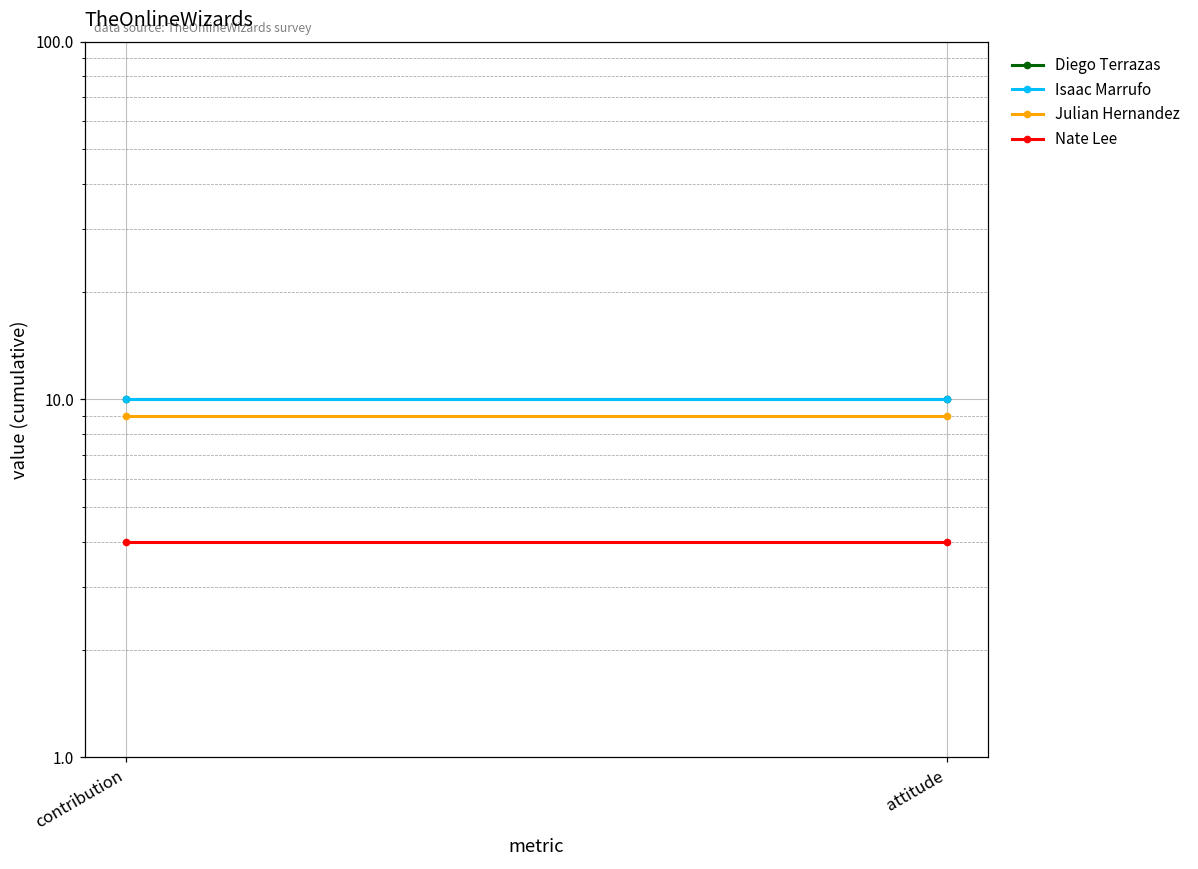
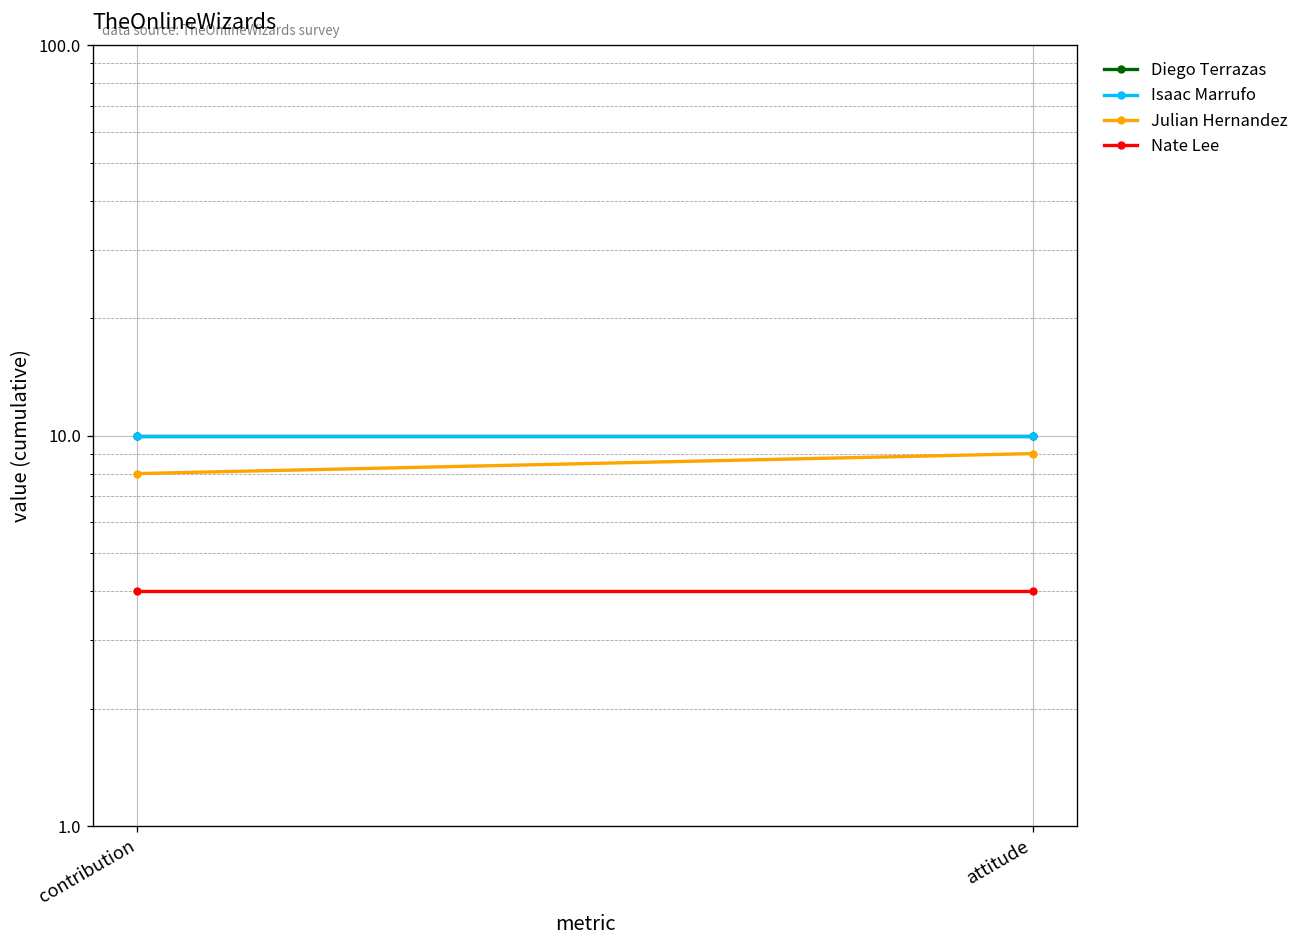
  {
    "Isaac Marrufo": {
      "contribution": 10,
      "attitude": 10
    },
    "Julian Hernandez": {
-     "contribution": 9,
+     "contribution": 8,
      "attitude": 9
    },
    "Nate Lee": {
      "contribution": 4,
      "attitude": 4
    }
  }
